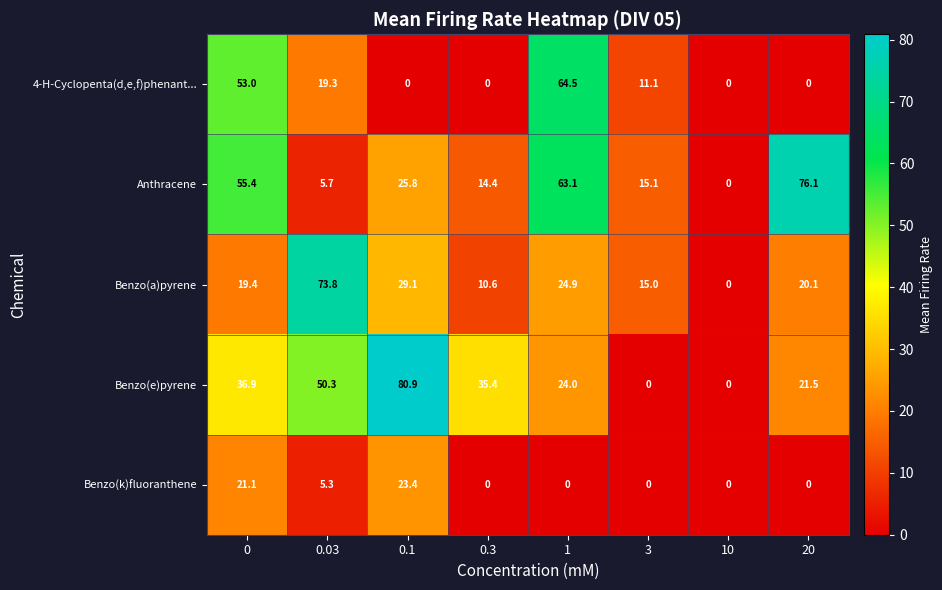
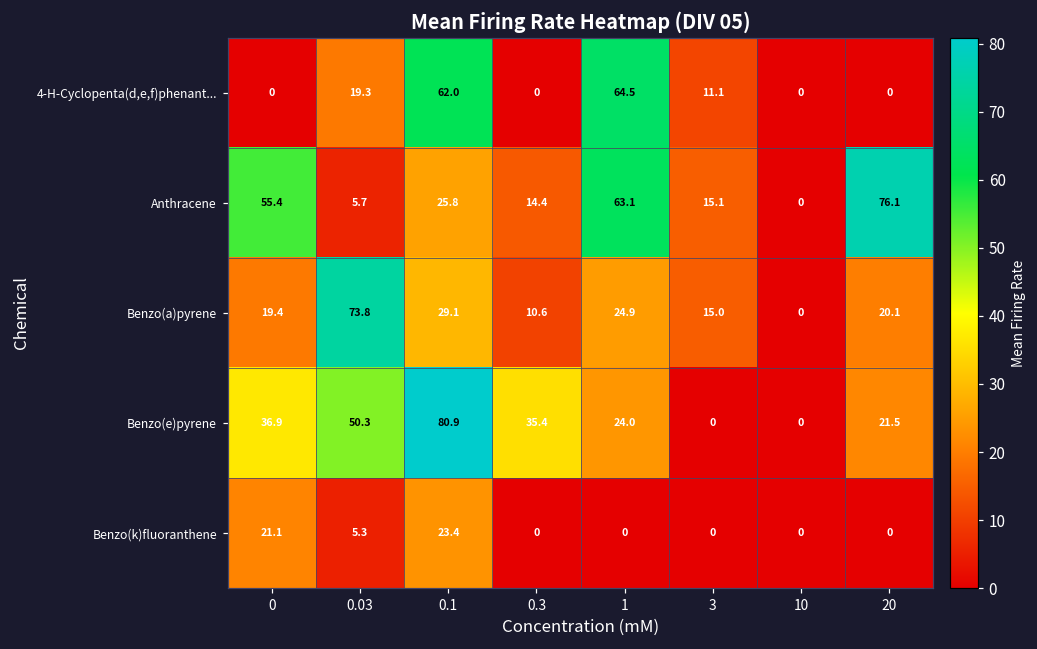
  {
    "4-H-Cyclopenta(d,e,f)phenant...": {
-     "0": 53.0,
+     "0": 0,
      "0.03": 19.3,
-     "0.1": 0,
+     "0.1": 62.0,
      "0.3": 0,
      "1": 64.5,
      "3": 11.1,
      "10": 0,
      "20": 0
    },
    "Anthracene": {
      "0": 55.4,
      "0.03": 5.7,
      "0.1": 25.8,
      "0.3": 14.4,
      "1": 63.1,
      "3": 15.1,
      "10": 0,
      "20": 76.1
    },
    "Benzo(a)pyrene": {
      "0": 19.4,
      "0.03": 73.8,
      "0.1": 29.1,
      "0.3": 10.6,
      "1": 24.9,
      "3": 15.0,
      "10": 0,
      "20": 20.1
    },
    "Benzo(e)pyrene": {
      "0": 36.9,
      "0.03": 50.3,
      "0.1": 80.9,
      "0.3": 35.4,
      "1": 24.0,
      "3": 0,
      "10": 0,
      "20": 21.5
    },
    "Benzo(k)fluoranthene": {
      "0": 21.1,
      "0.03": 5.3,
      "0.1": 23.4,
      "0.3": 0,
      "1": 0,
      "3": 0,
      "10": 0,
      "20": 0
    }
  }
